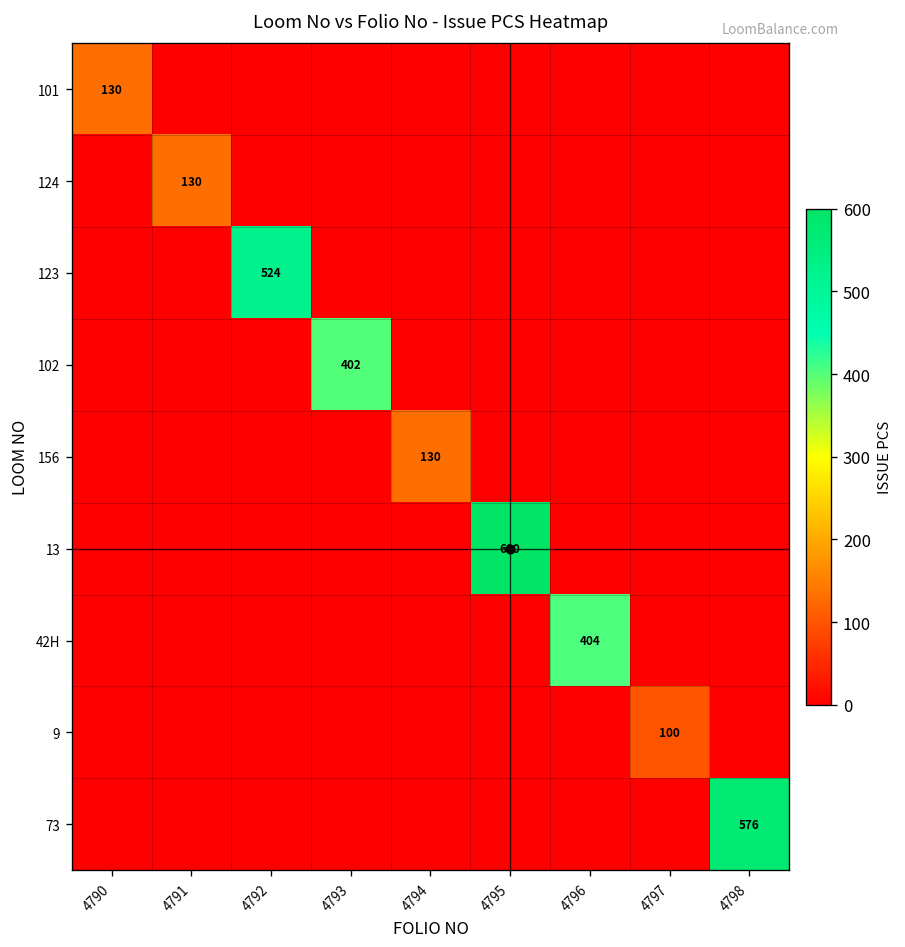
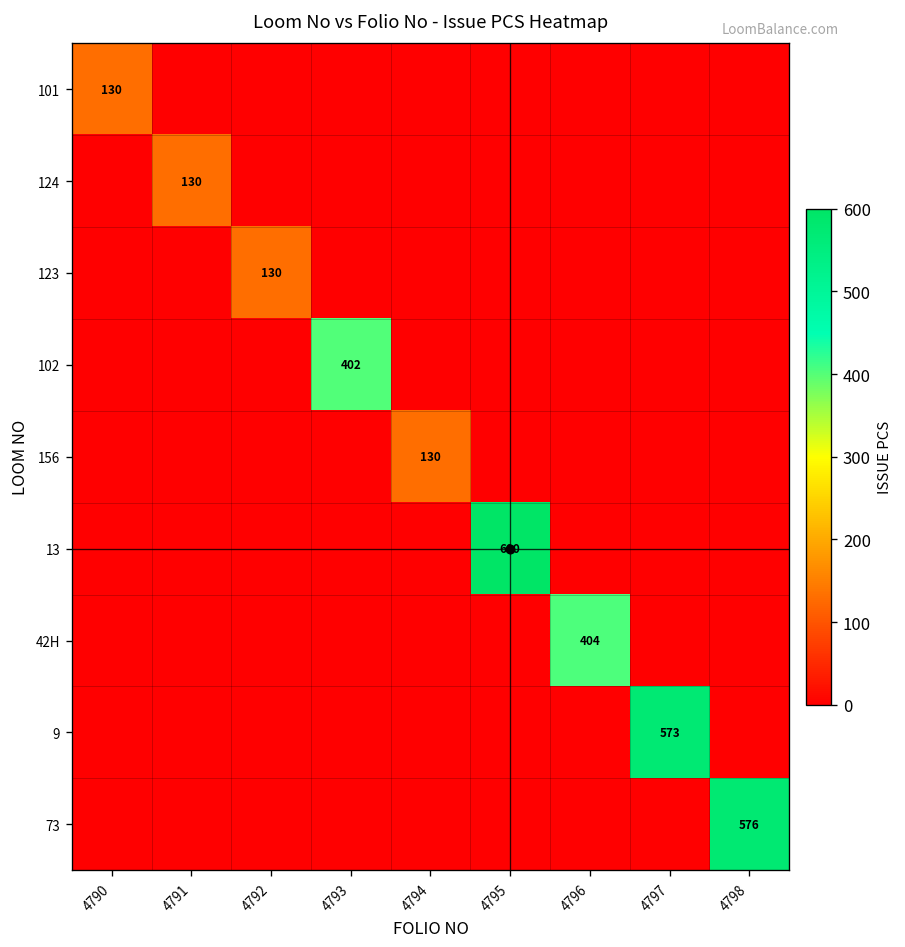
  {
    "101": {
      "4790": 130
    },
    "124": {
      "4791": 130
    },
    "123": {
-     "4792": 524
+     "4792": 130
    },
    "102": {
      "4793": 402
    },
    "156": {
      "4794": 130
    },
    "42H": {
      "4796": 404
    },
    "9": {
-     "4797": 100
+     "4797": 573
    },
    "73": {
      "4798": 576
    }
  }
